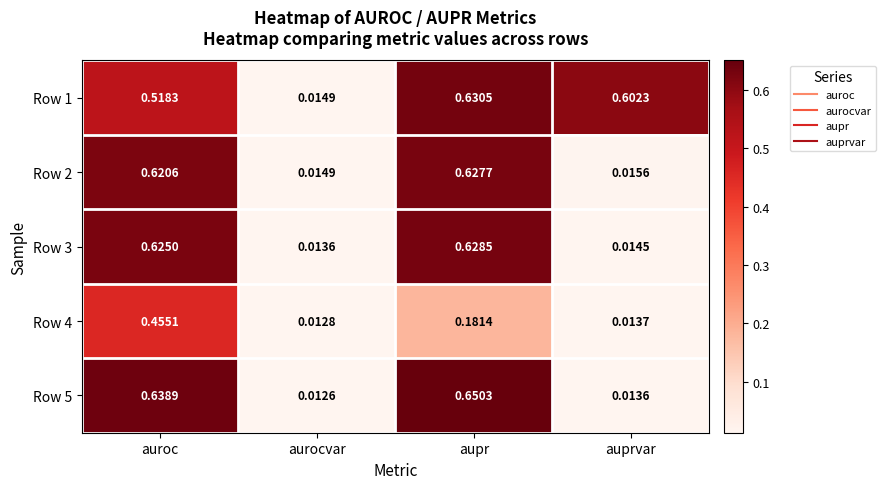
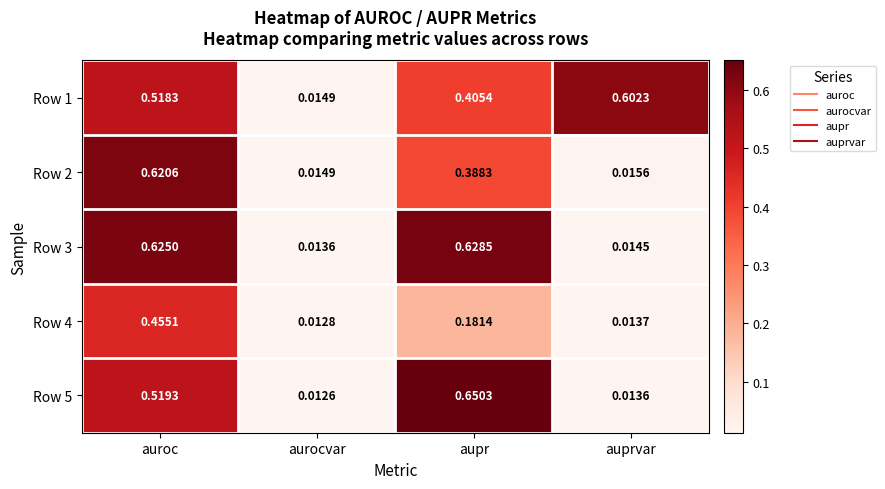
  {
    "Row 1": {
      "auroc": 0.5183,
      "aurocvar": 0.0149,
-     "aupr": 0.6305,
+     "aupr": 0.4054,
      "auprvar": 0.6023
    },
    "Row 2": {
      "auroc": 0.6206,
      "aurocvar": 0.0149,
-     "aupr": 0.6277,
+     "aupr": 0.3883,
      "auprvar": 0.0156
    },
    "Row 3": {
      "auroc": 0.6250,
      "aurocvar": 0.0136,
      "aupr": 0.6285,
      "auprvar": 0.0145
    },
    "Row 4": {
      "auroc": 0.4551,
      "aurocvar": 0.0128,
      "aupr": 0.1814,
      "auprvar": 0.0137
    },
    "Row 5": {
-     "auroc": 0.6389,
+     "auroc": 0.5193,
      "aurocvar": 0.0126,
      "aupr": 0.6503,
      "auprvar": 0.0136
    }
  }
